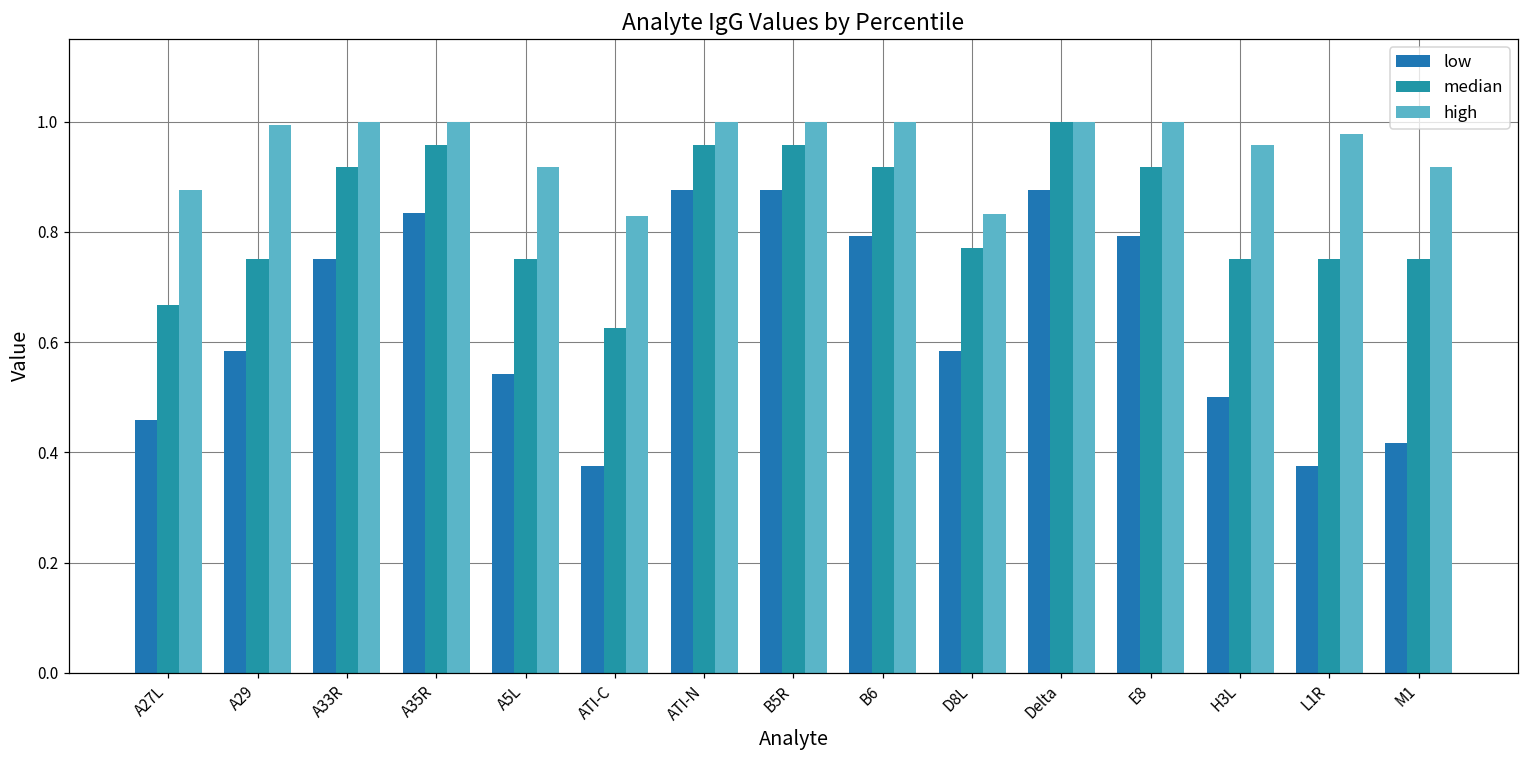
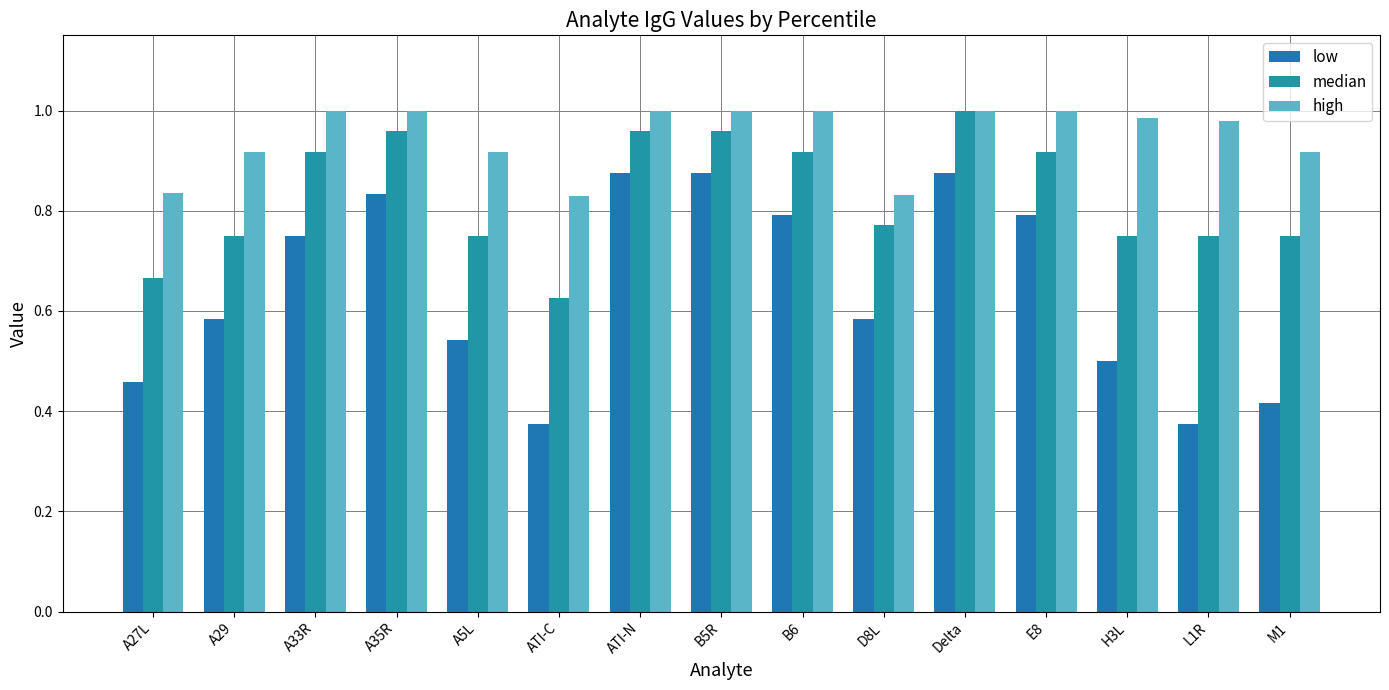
  {
    "high": {
-     "A27L": 0.88,
-     "A29": 0.99,
+     "A27L": 0.84,
+     "A29": 0.92,
      "A33R": 1.00,
      "A35R": 1.00,
      "A5L": 0.92,
      "ATI-C": 0.83,
      "ATI-N": 1.00,
      "B5R": 1.00,
      "B6": 1.00,
      "D8L": 0.83,
      "Delta": 1.00,
      "E8": 1.00,
-     "H3L": 0.96,
+     "H3L": 0.99,
      "L1R": 0.98,
      "M1": 0.92
    }
  }
